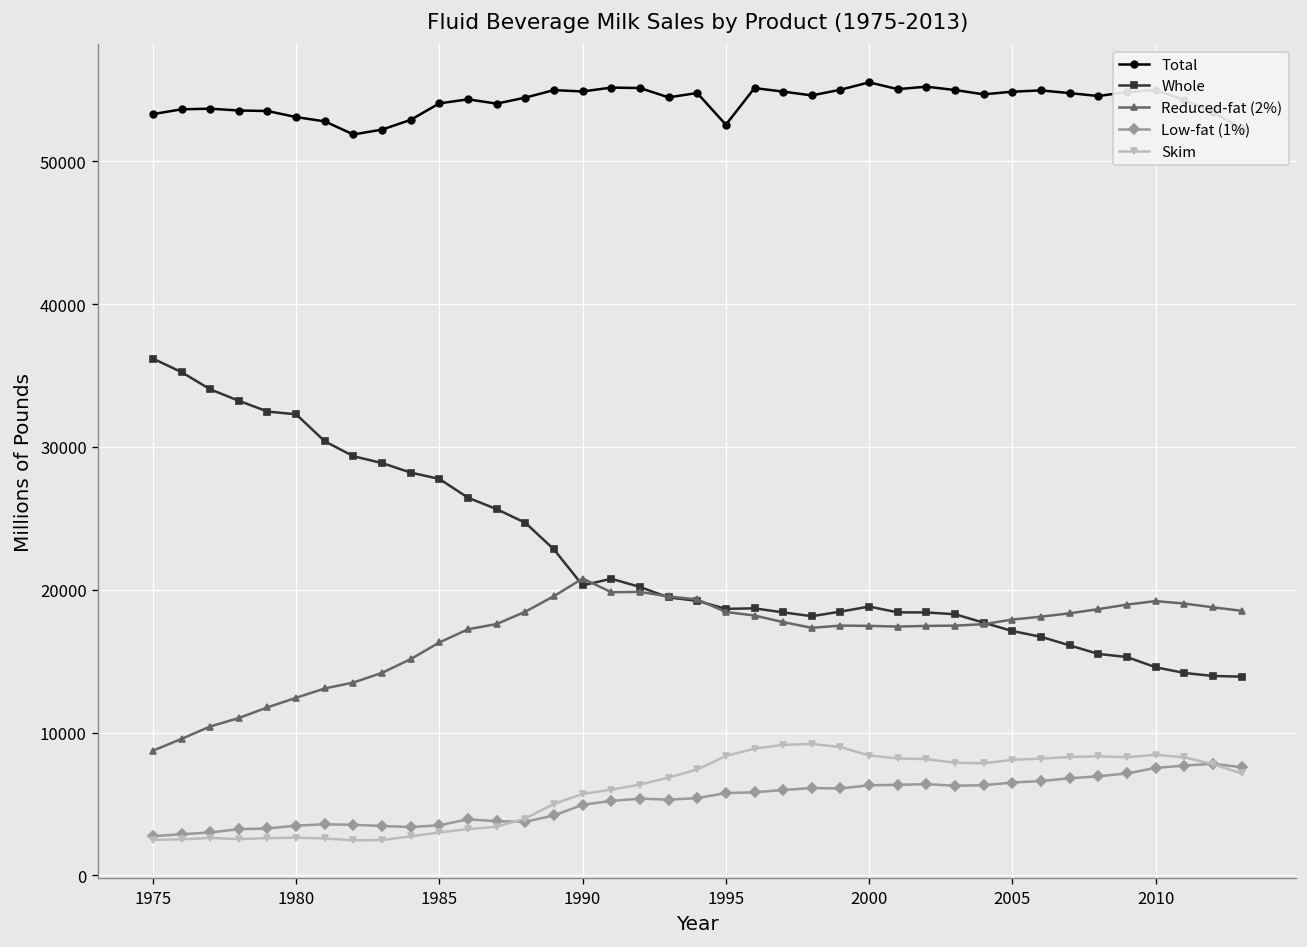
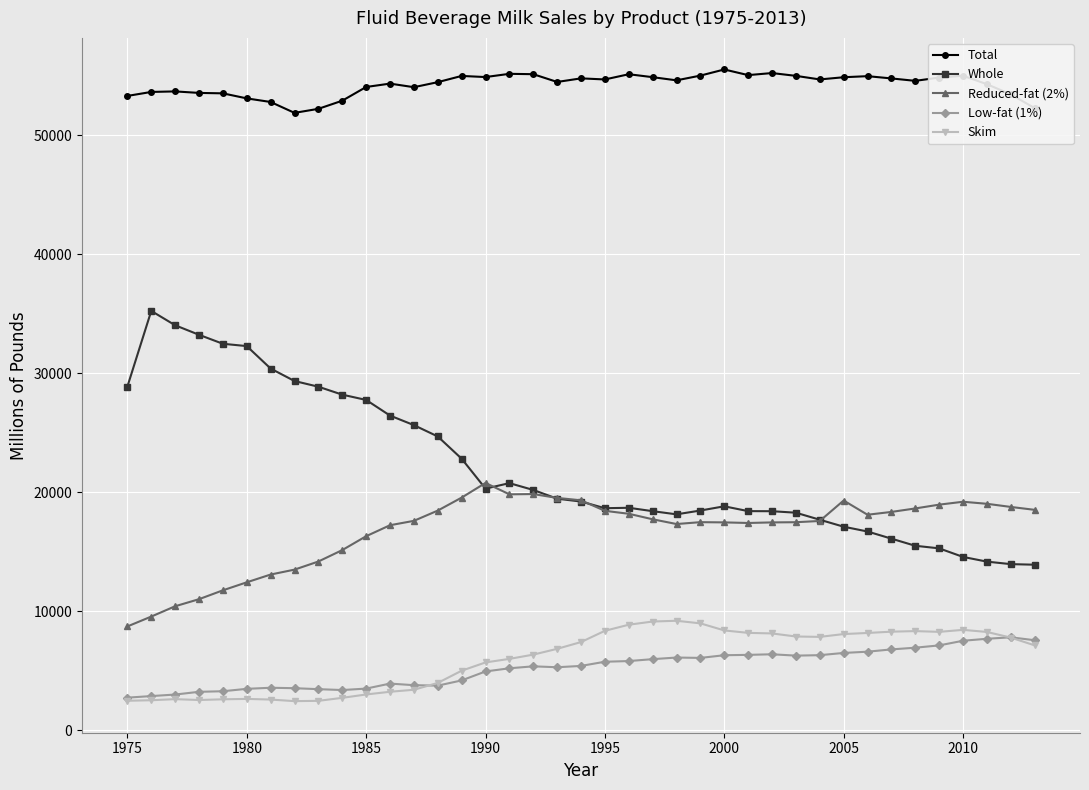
  {
    "Total": {
      "1975": 53300,
      "1980": 53100,
      "1985": 54100,
      "1990": 54900,
-     "1995": 52600,
+     "1995": 54700,
      "2000": 55500,
      "2005": 54900
    },
    "Whole": {
-     "1975": 36200,
+     "1975": 28900,
      "1980": 32300,
      "1985": 27800,
      "1990": 20300,
      "1995": 18700,
      "2000": 18800,
      "2005": 17100,
      "2010": 14600
    },
    "Reduced-fat (2%)": {
      "1975": 8700,
      "1980": 12400,
      "1985": 16300,
      "1990": 20800,
      "1995": 18400,
      "2000": 17500,
-     "2005": 17900,
+     "2005": 19300,
      "2010": 19200
    }
  }
